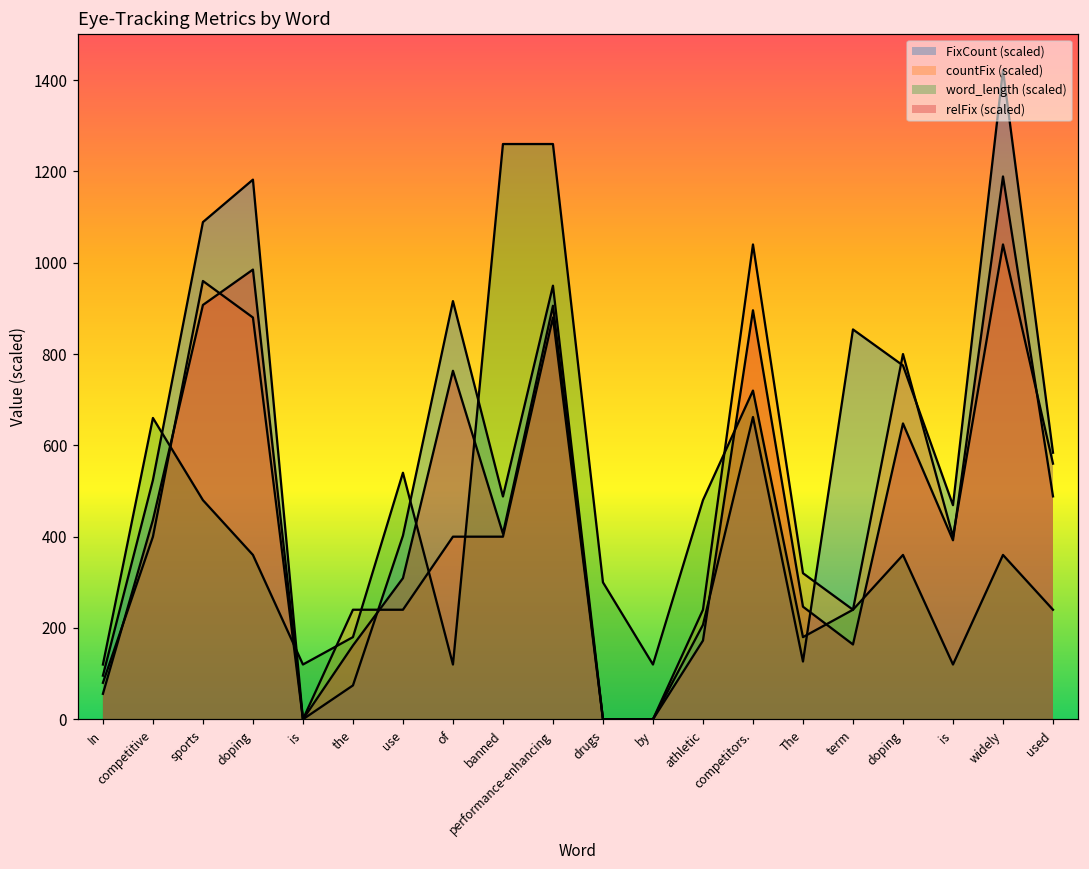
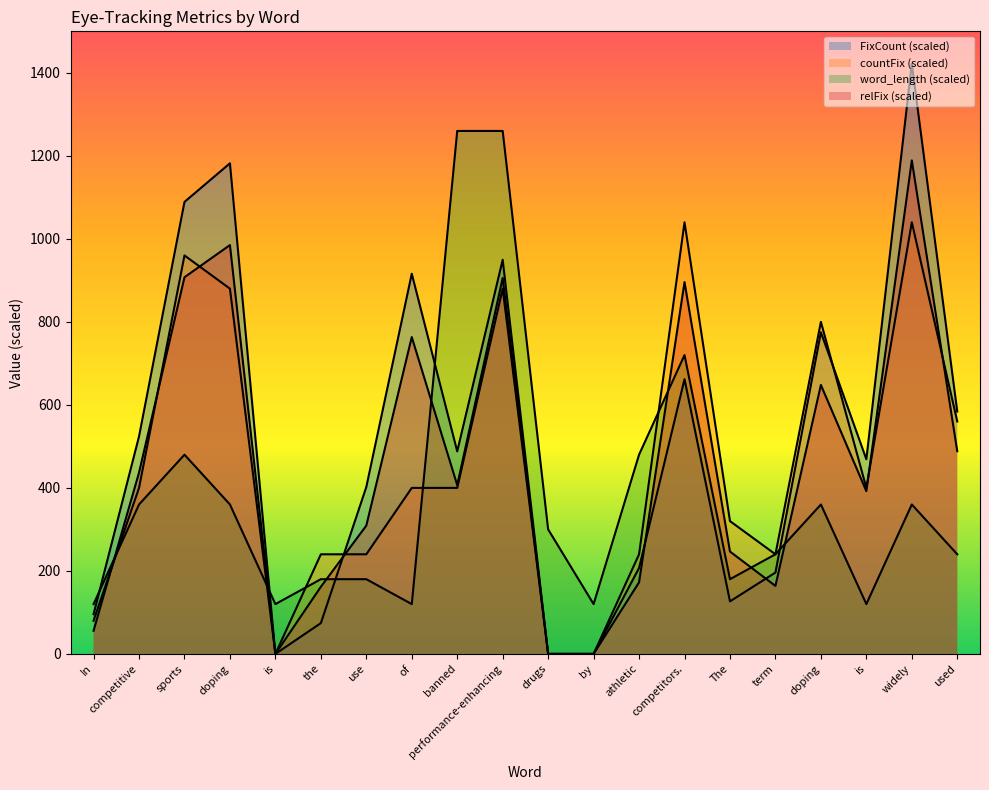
  {
    "FixCount (scaled)": {
      "In": 100,
      "competitive": 520,
      "sports": 1090,
      "the": 70,
      "use": 400,
      "of": 920,
      "banned": 490,
      "performance-enhancing": 950,
      "athletic": 210,
      "competitors.": 660,
      "The": 130,
-     "term": 850,
+     "term": 200,
      "used": 580
    },
    "word_length (scaled)": {
      "In": 120,
-     "competitive": 660,
+     "competitive": 360,
      "sports": 480,
      "the": 180,
-     "use": 540,
+     "use": 180,
      "of": 120,
      "banned": 1260,
      "performance-enhancing": 1260,
      "drugs": 300,
      "by": 120,
      "athletic": 480,
      "competitors.": 720,
      "The": 180,
      "widely": 360,
      "used": 240
    }
  }
